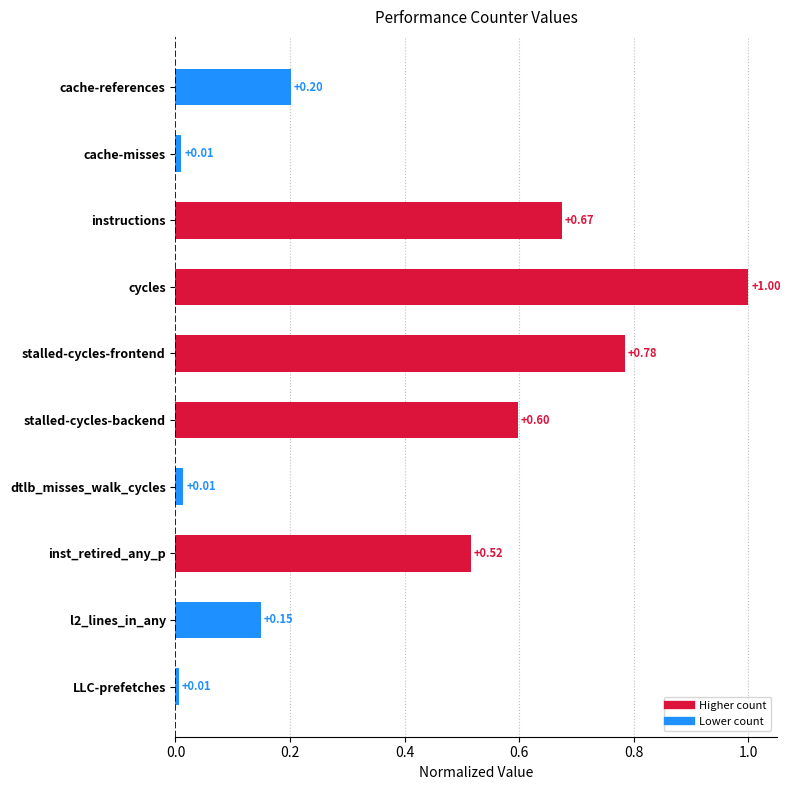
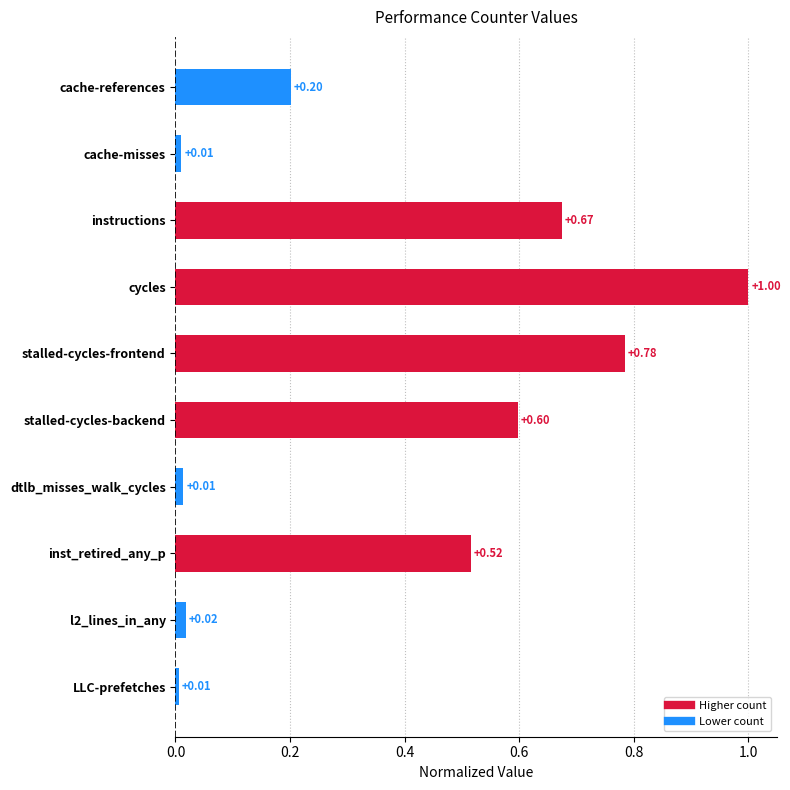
  {
    "cache-references": "+0.20",
    "cache-misses": "+0.01",
    "instructions": "+0.67",
    "cycles": "+1.00",
    "stalled-cycles-frontend": "+0.78",
    "stalled-cycles-backend": "+0.60",
    "dtlb_misses_walk_cycles": "+0.01",
    "inst_retired_any_p": "+0.52",
-   "l2_lines_in_any": "+0.15",
+   "l2_lines_in_any": "+0.02",
    "LLC-prefetches": "+0.01"
  }
